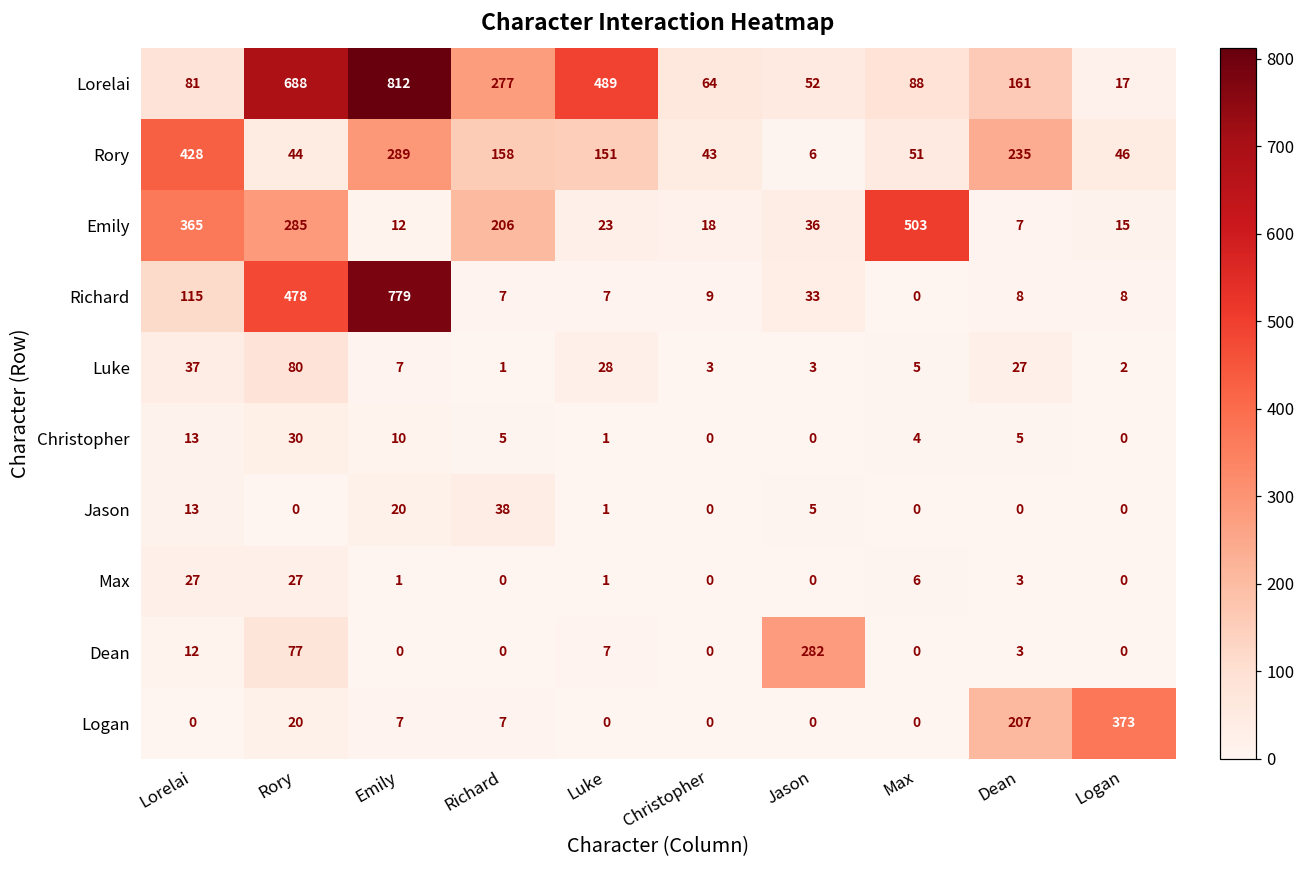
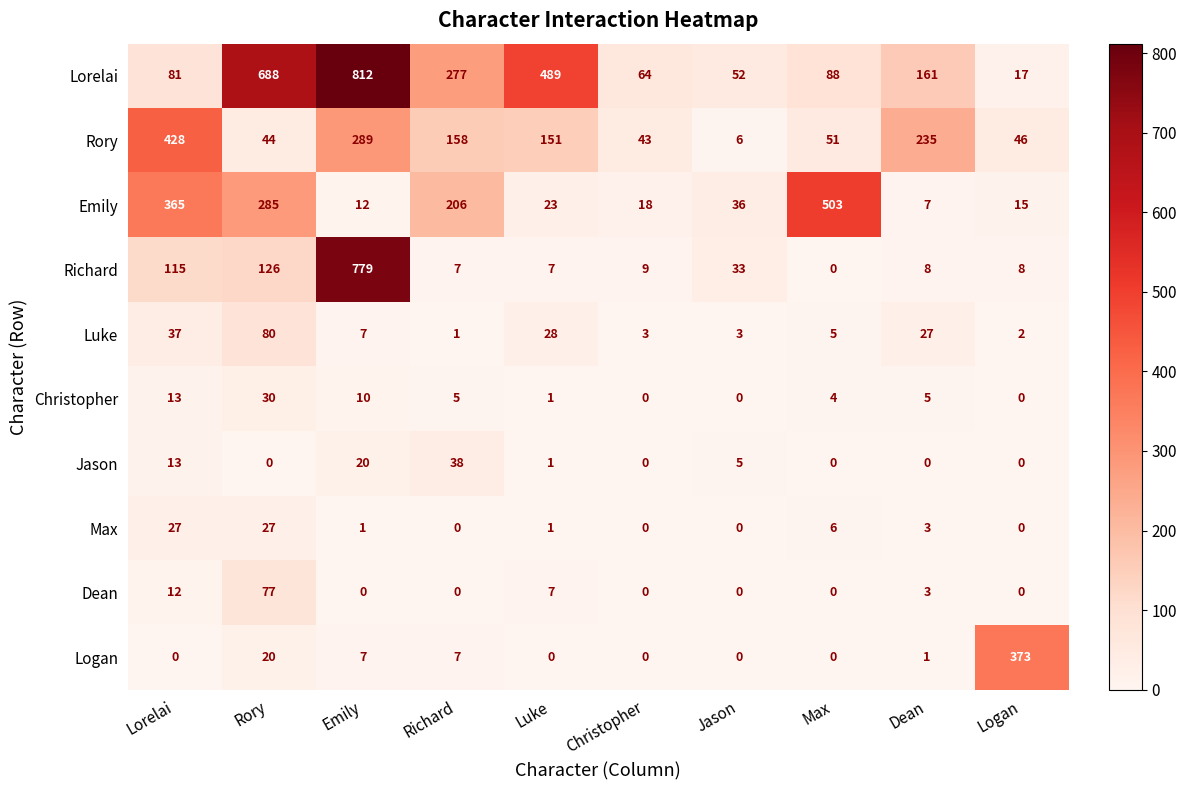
  {
    "Lorelai": {
      "Lorelai": 81,
      "Rory": 688,
      "Emily": 812,
      "Richard": 277,
      "Luke": 489,
      "Christopher": 64,
      "Jason": 52,
      "Max": 88,
      "Dean": 161,
      "Logan": 17
    },
    "Rory": {
      "Lorelai": 428,
      "Rory": 44,
      "Emily": 289,
      "Richard": 158,
      "Luke": 151,
      "Christopher": 43,
      "Jason": 6,
      "Max": 51,
      "Dean": 235,
      "Logan": 46
    },
    "Emily": {
      "Lorelai": 365,
      "Rory": 285,
      "Emily": 12,
      "Richard": 206,
      "Luke": 23,
      "Christopher": 18,
      "Jason": 36,
      "Max": 503,
      "Dean": 7,
      "Logan": 15
    },
    "Richard": {
      "Lorelai": 115,
-     "Rory": 478,
+     "Rory": 126,
      "Emily": 779,
      "Richard": 7,
      "Luke": 7,
      "Christopher": 9,
      "Jason": 33,
      "Max": 0,
      "Dean": 8,
      "Logan": 8
    },
    "Luke": {
      "Lorelai": 37,
      "Rory": 80,
      "Emily": 7,
      "Richard": 1,
      "Luke": 28,
      "Christopher": 3,
      "Jason": 3,
      "Max": 5,
      "Dean": 27,
      "Logan": 2
    },
    "Christopher": {
      "Lorelai": 13,
      "Rory": 30,
      "Emily": 10,
      "Richard": 5,
      "Luke": 1,
      "Christopher": 0,
      "Jason": 0,
      "Max": 4,
      "Dean": 5,
      "Logan": 0
    },
    "Jason": {
      "Lorelai": 13,
      "Rory": 0,
      "Emily": 20,
      "Richard": 38,
      "Luke": 1,
      "Christopher": 0,
      "Jason": 5,
      "Max": 0,
      "Dean": 0,
      "Logan": 0
    },
    "Max": {
      "Lorelai": 27,
      "Rory": 27,
      "Emily": 1,
      "Richard": 0,
      "Luke": 1,
      "Christopher": 0,
      "Jason": 0,
      "Max": 6,
      "Dean": 3,
      "Logan": 0
    },
    "Dean": {
      "Lorelai": 12,
      "Rory": 77,
      "Emily": 0,
      "Richard": 0,
      "Luke": 7,
      "Christopher": 0,
-     "Jason": 282,
+     "Jason": 0,
      "Max": 0,
      "Dean": 3,
      "Logan": 0
    },
    "Logan": {
      "Lorelai": 0,
      "Rory": 20,
      "Emily": 7,
      "Richard": 7,
      "Luke": 0,
      "Christopher": 0,
      "Jason": 0,
      "Max": 0,
-     "Dean": 207,
+     "Dean": 1,
      "Logan": 373
    }
  }
